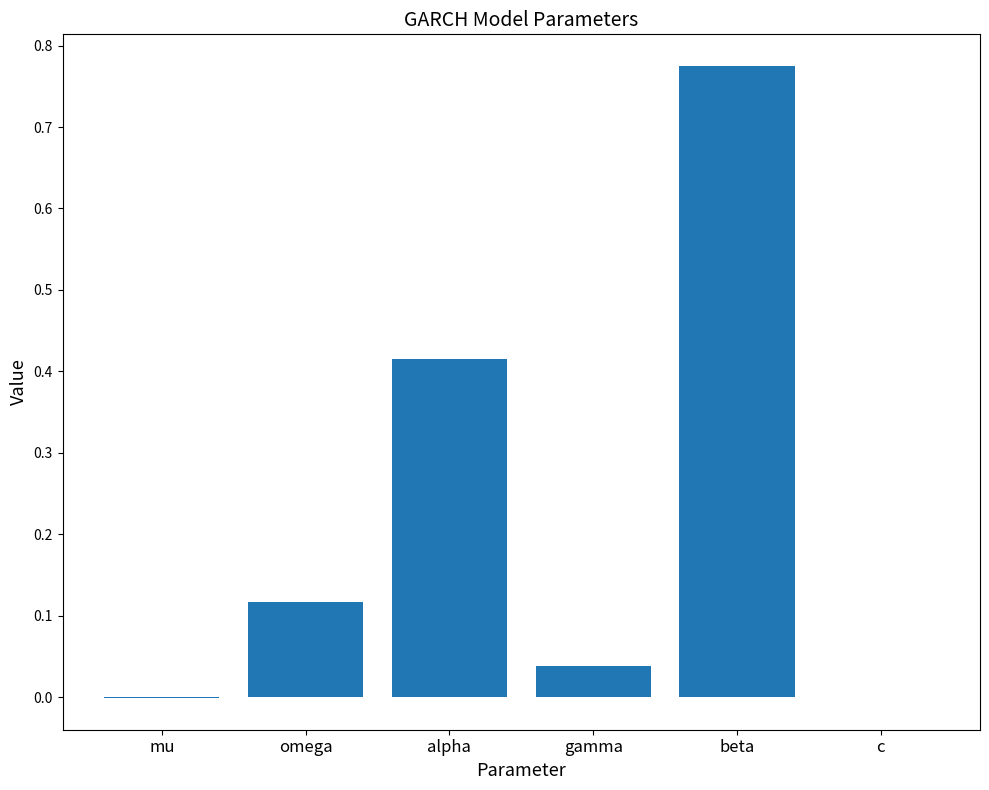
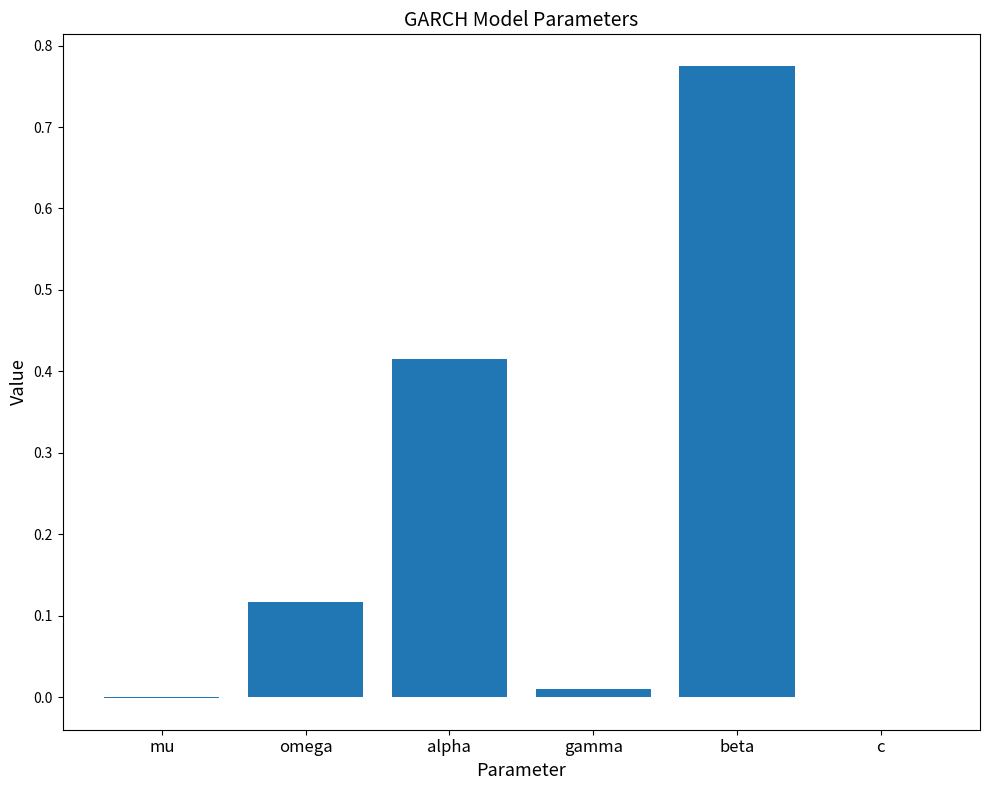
  {
    "omega": 0.12,
    "alpha": 0.42,
-   "gamma": 0.04,
+   "gamma": 0.01,
    "beta": 0.78,
    "c": 0.00
  }
